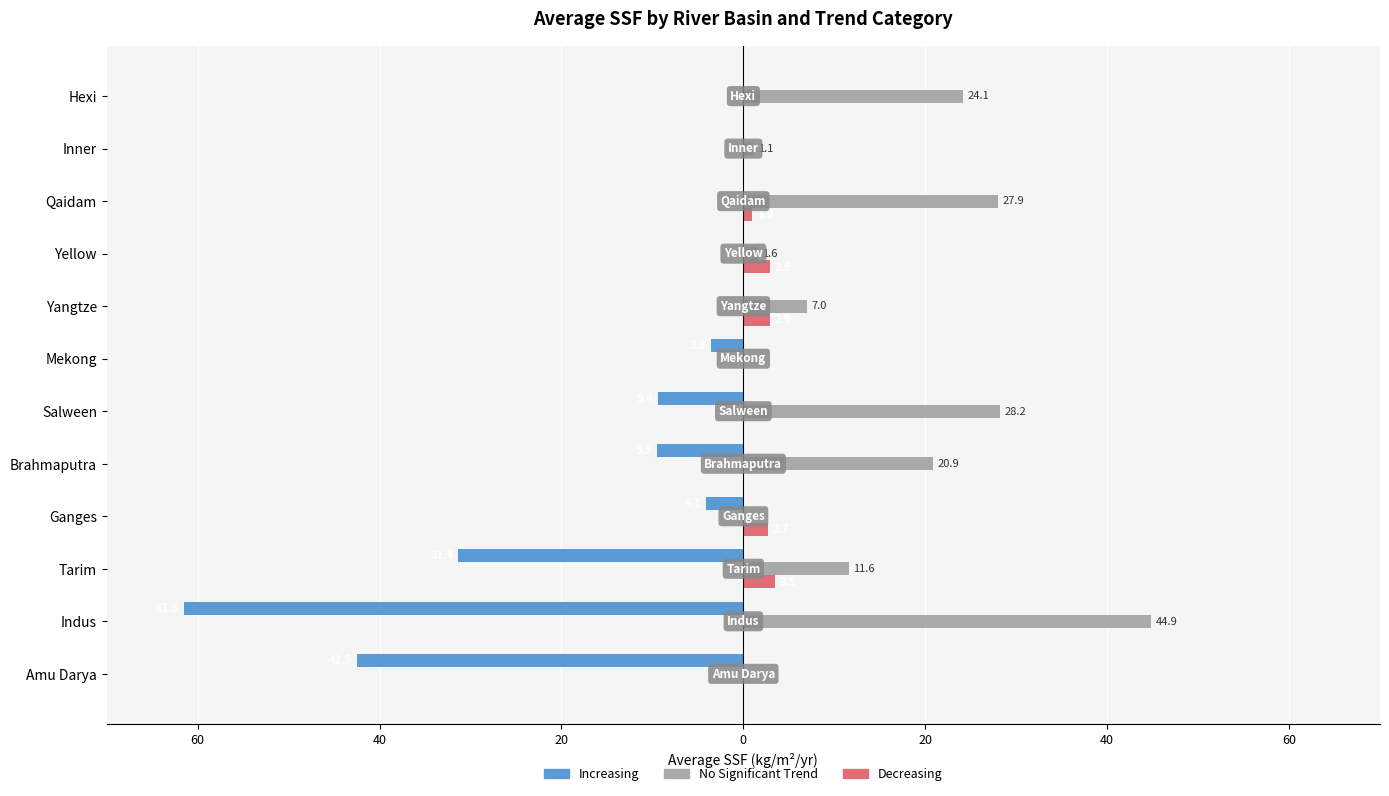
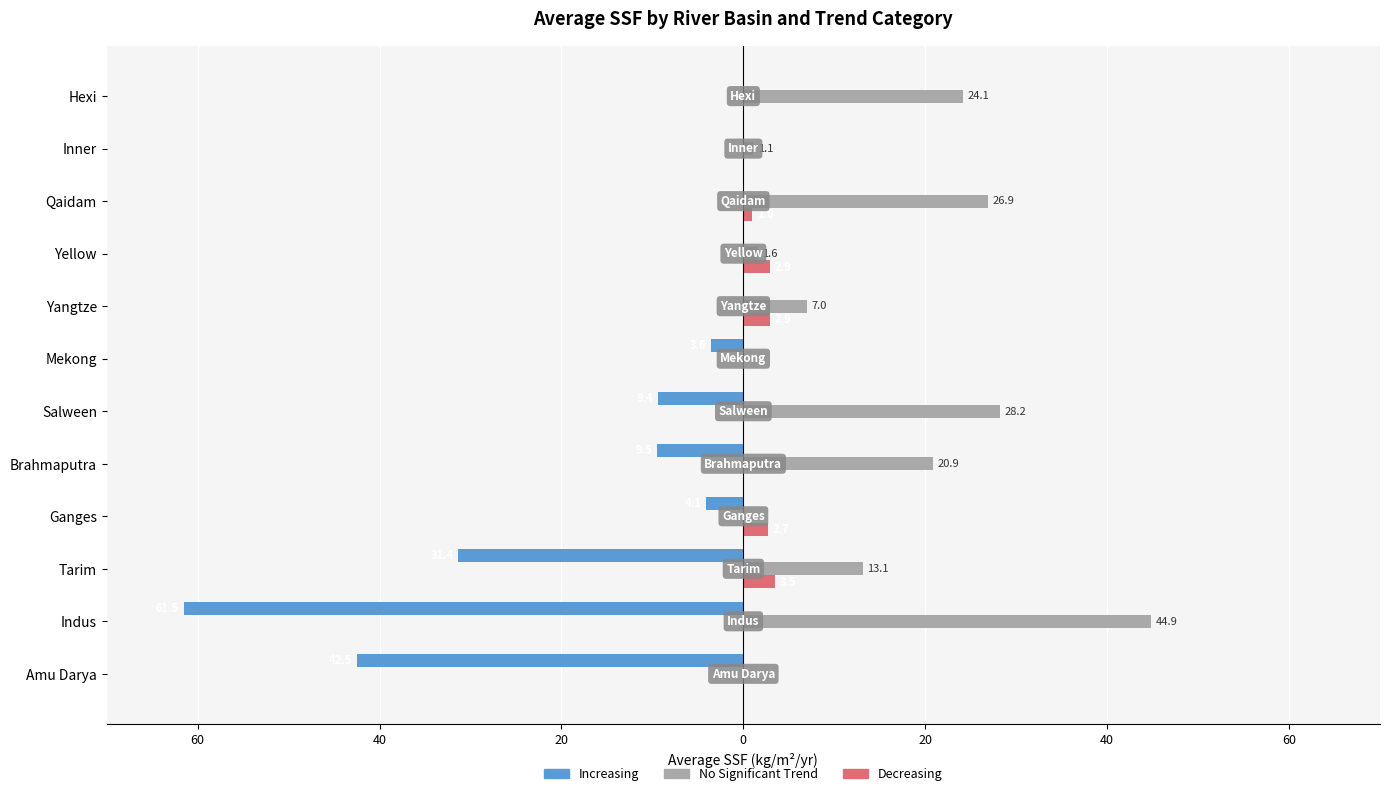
  {
    "No Significant Trend": {
      "Hexi": 24.1,
-     "Qaidam": 27.9,
+     "Qaidam": 26.9,
      "Yangtze": 7.0,
      "Salween": 28.2,
      "Brahmaputra": 20.9,
-     "Tarim": 11.6,
+     "Tarim": 13.1,
      "Indus": 44.9
    }
  }
